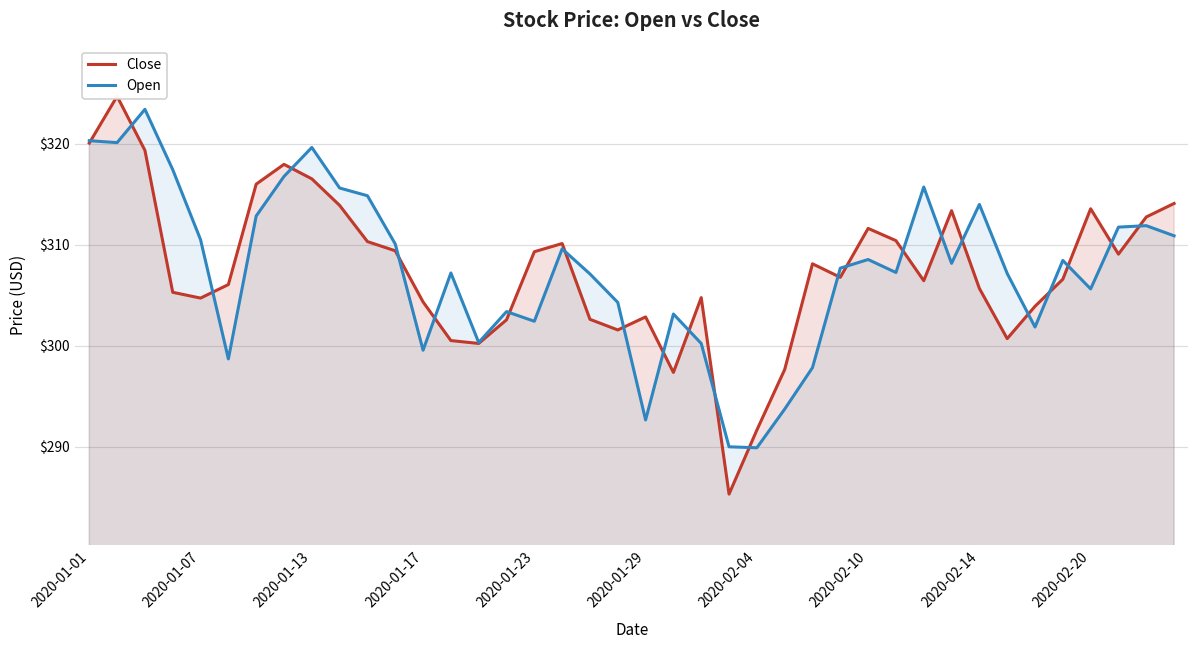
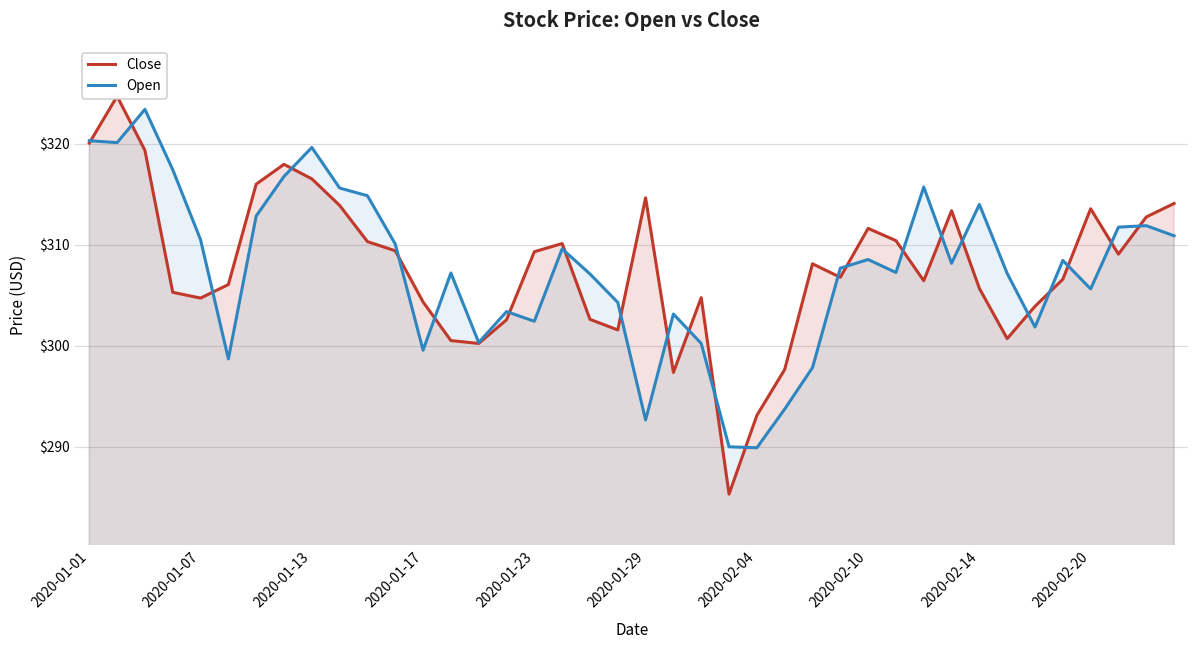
  {
    "Close": {
      "2020-01-07": "$305",
      "2020-01-13": "$317",
      "2020-01-17": "$304",
      "2020-01-23": "$309",
-     "2020-01-29": "$303",
-     "2020-02-04": "$292",
+     "2020-01-29": "$315",
+     "2020-02-04": "$293",
      "2020-02-10": "$312",
      "2020-02-14": "$306",
      "2020-02-20": "$314"
    },
    "Open": {
      "2020-01-07": "$311",
      "2020-01-13": "$320",
      "2020-01-17": "$300",
      "2020-01-23": "$302",
      "2020-01-29": "$293",
      "2020-02-04": "$290",
      "2020-02-10": "$309",
      "2020-02-14": "$314",
      "2020-02-20": "$306"
    }
  }
